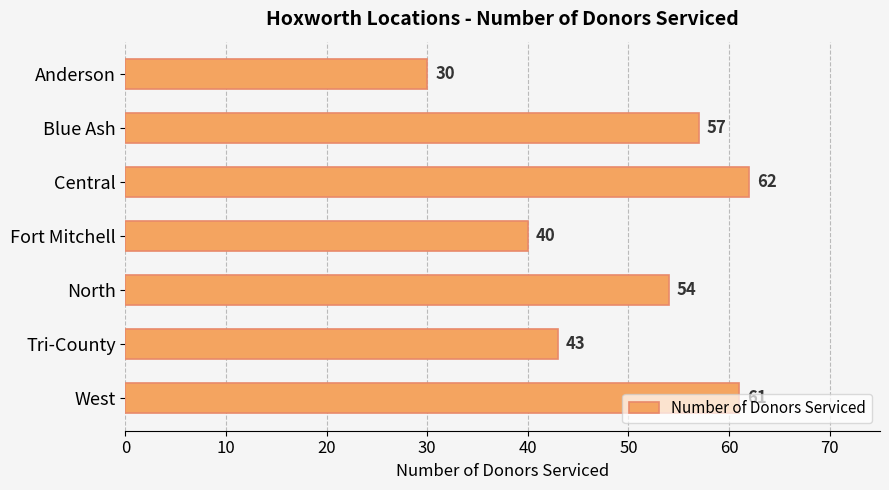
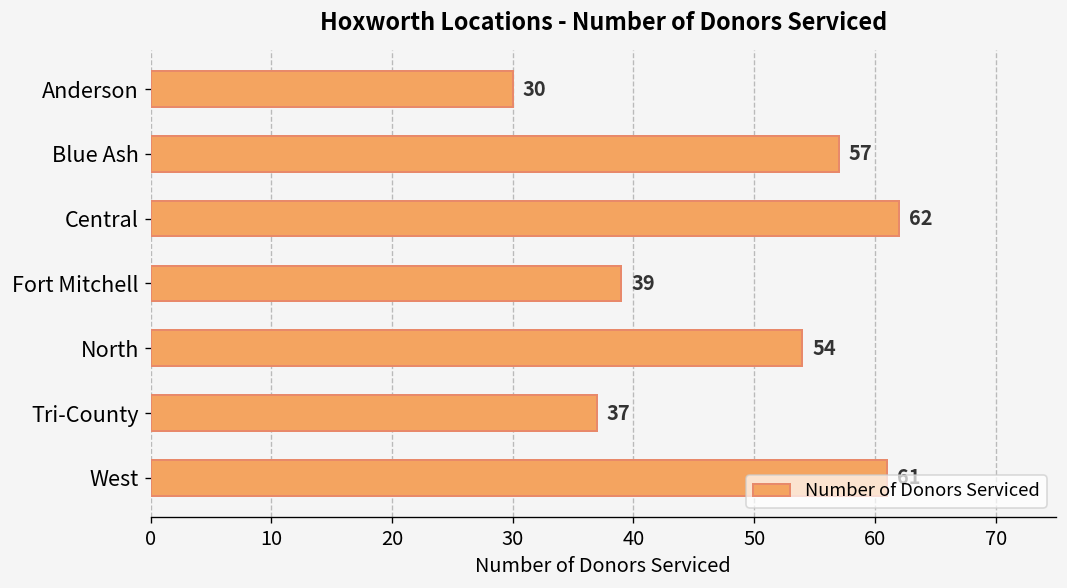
  {
    "Anderson": 30,
    "Blue Ash": 57,
    "Central": 62,
-   "Fort Mitchell": 40,
+   "Fort Mitchell": 39,
    "North": 54,
-   "Tri-County": 43
+   "Tri-County": 37
  }
